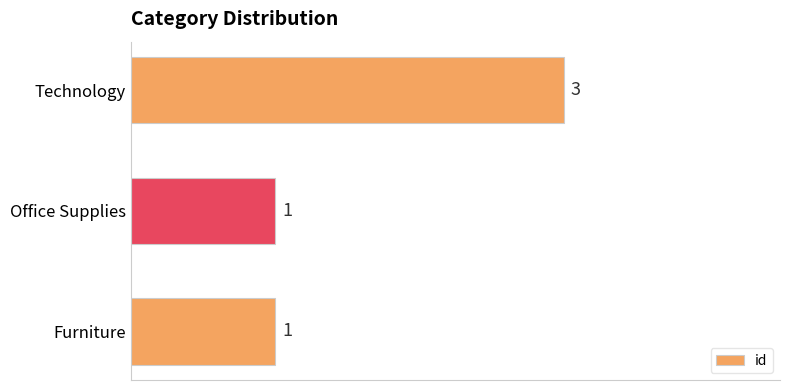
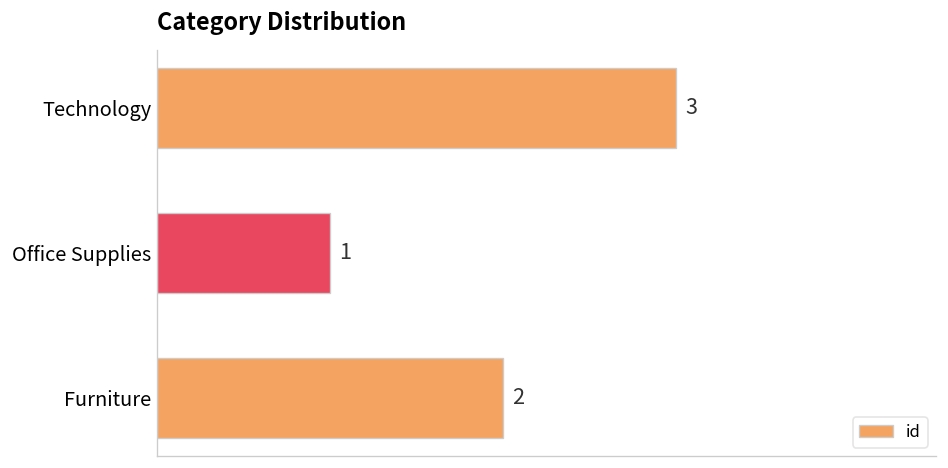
  {
    "Technology": 3,
    "Office Supplies": 1,
-   "Furniture": 1
+   "Furniture": 2
  }
